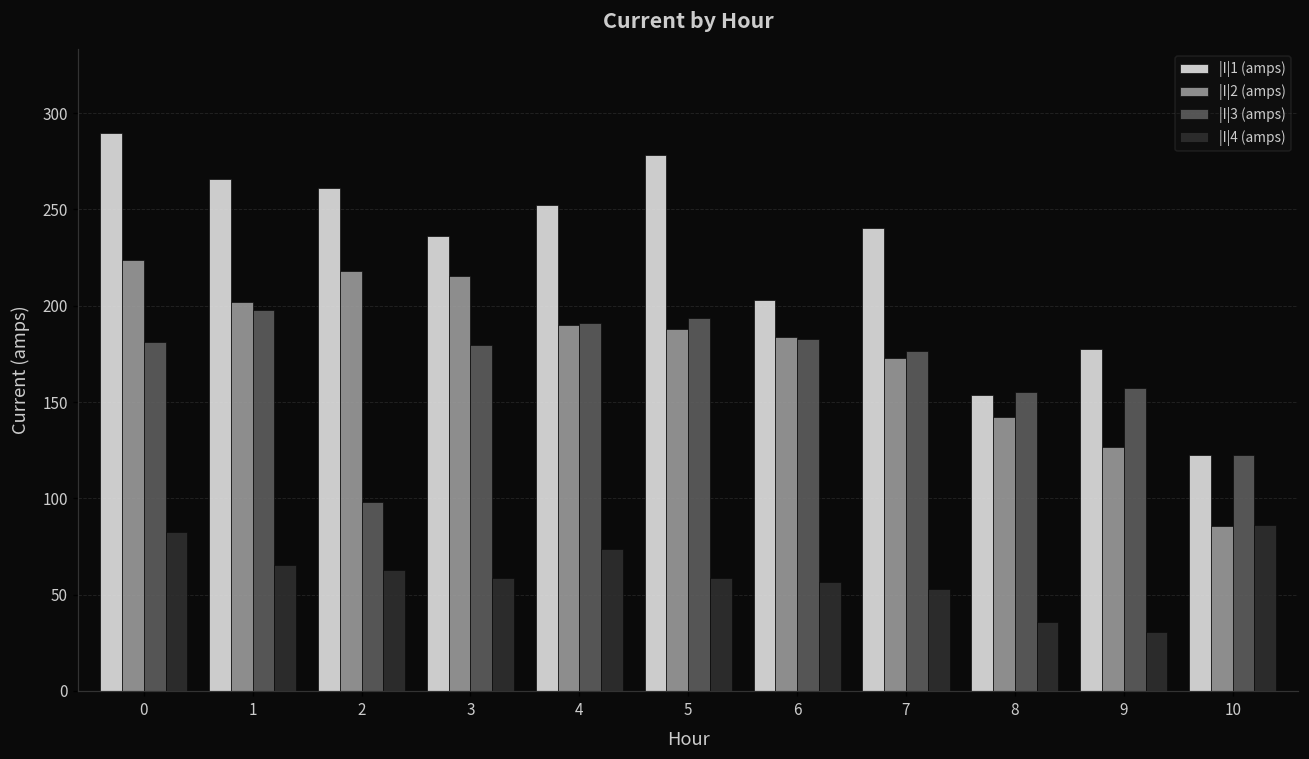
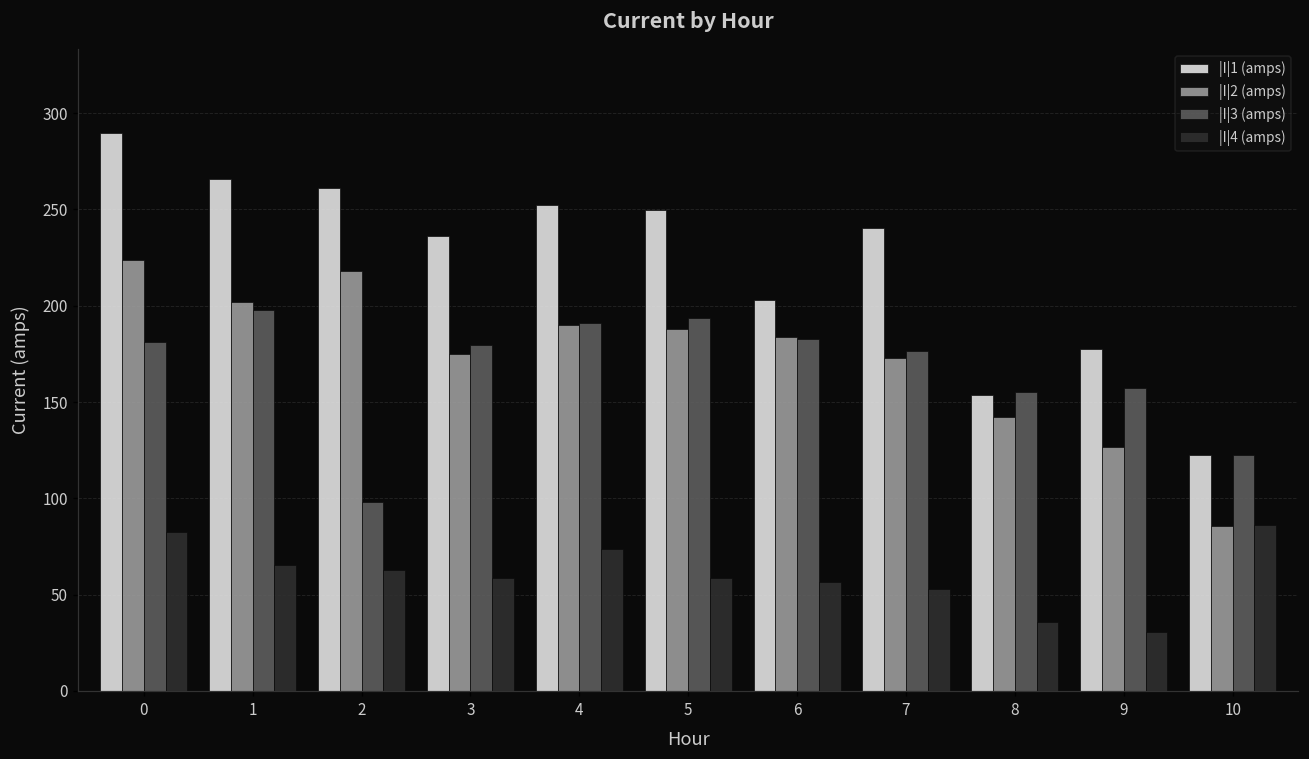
  {
    "|I|1 (amps)": {
      "0": 290,
      "1": 266,
      "2": 261,
      "3": 236,
      "4": 252,
-     "5": 278,
+     "5": 250,
      "6": 203,
      "7": 240,
      "8": 154,
      "9": 177,
      "10": 123
    },
    "|I|2 (amps)": {
      "0": 224,
      "1": 202,
      "2": 218,
-     "3": 215,
+     "3": 175,
      "4": 190,
      "5": 188,
      "6": 184,
      "7": 173,
      "8": 142,
      "9": 127,
      "10": 86
    },
    "|I|3 (amps)": {
      "0": 181,
      "1": 198,
      "2": 98,
      "3": 180,
      "4": 191,
      "5": 194,
      "6": 183,
      "7": 176,
      "8": 155,
      "9": 157,
      "10": 122
    },
    "|I|4 (amps)": {
      "0": 82,
      "1": 66,
      "2": 63,
      "3": 59,
      "4": 74,
      "5": 59,
      "6": 57,
      "7": 53,
      "8": 36,
      "9": 30,
      "10": 86
    }
  }
